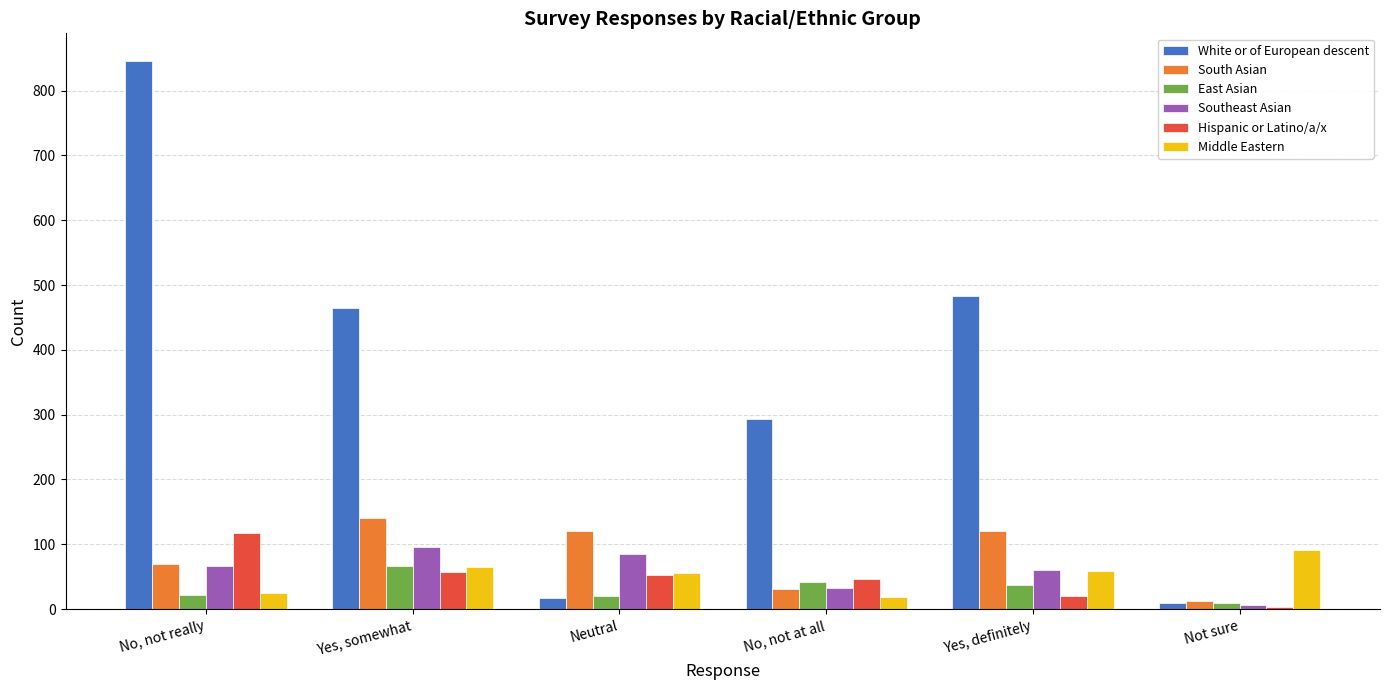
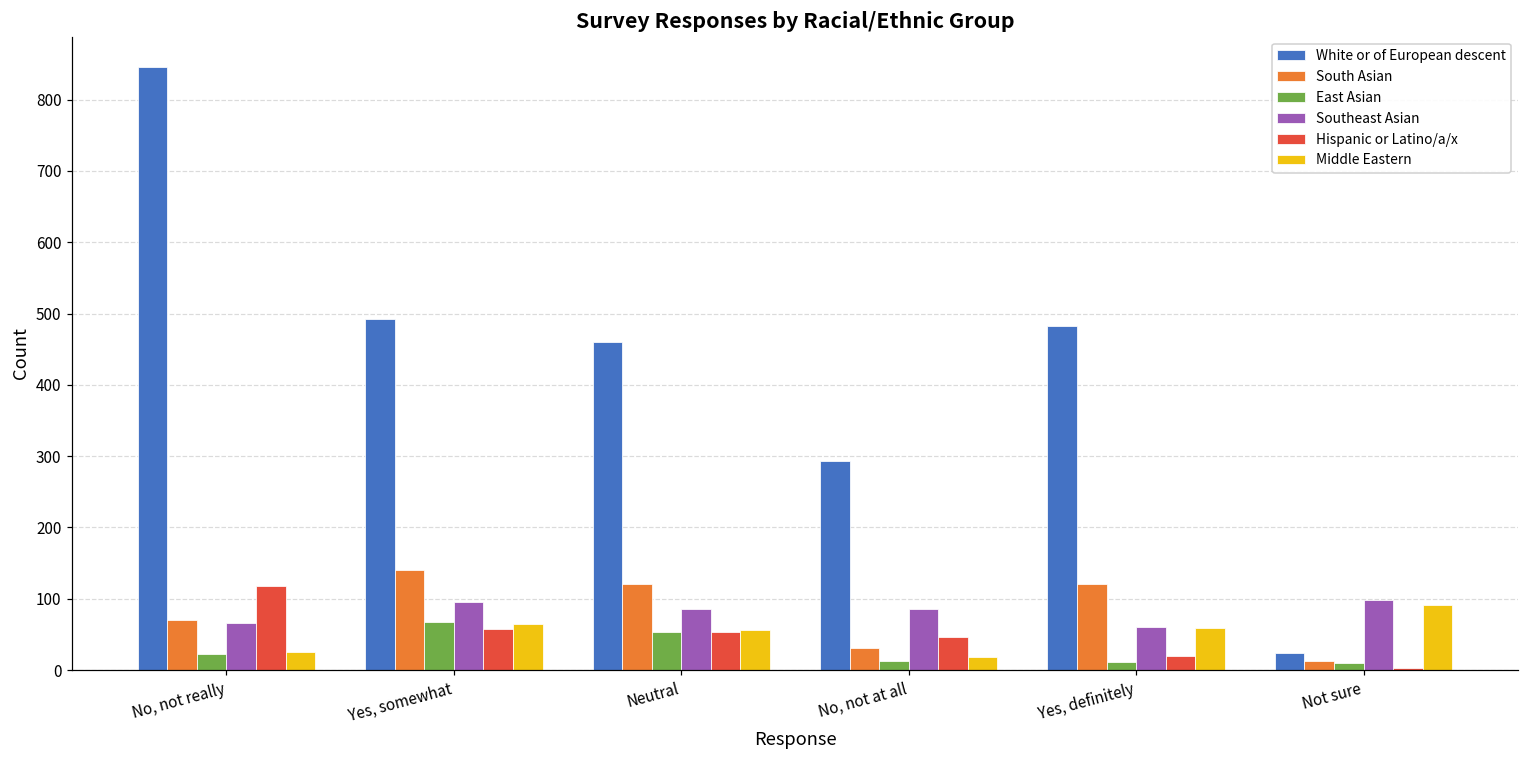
  {
    "White or of European descent": {
      "No, not really": 850,
-     "Yes, somewhat": 470,
-     "Neutral": 20,
+     "Yes, somewhat": 490,
+     "Neutral": 460,
      "No, not at all": 290,
      "Yes, definitely": 480,
-     "Not sure": 10
+     "Not sure": 20
    },
    "East Asian": {
      "No, not really": 20,
      "Yes, somewhat": 70,
-     "Neutral": 20,
-     "No, not at all": 40,
-     "Yes, definitely": 40,
+     "Neutral": 50,
+     "No, not at all": 10,
+     "Yes, definitely": 10,
      "Not sure": 10
    },
    "Southeast Asian": {
      "No, not really": 70,
      "Yes, somewhat": 100,
      "Neutral": 90,
-     "No, not at all": 30,
+     "No, not at all": 90,
      "Yes, definitely": 60,
-     "Not sure": 10
+     "Not sure": 100
    },
    "Middle Eastern": {
      "No, not really": 30,
      "Yes, somewhat": 70,
      "Neutral": 60,
      "No, not at all": 20,
      "Yes, definitely": 60,
      "Not sure": 90
    }
  }
